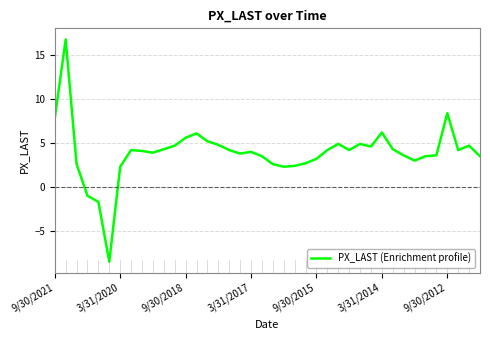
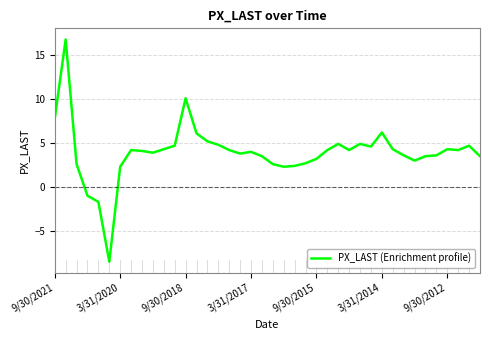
  {
    "9/30/2021": 8,
    "3/31/2020": 2,
-   "9/30/2018": 6,
+   "9/30/2018": 10,
    "3/31/2017": 4,
    "9/30/2015": 3,
    "3/31/2014": 6,
-   "9/30/2012": 8
+   "9/30/2012": 4
  }
